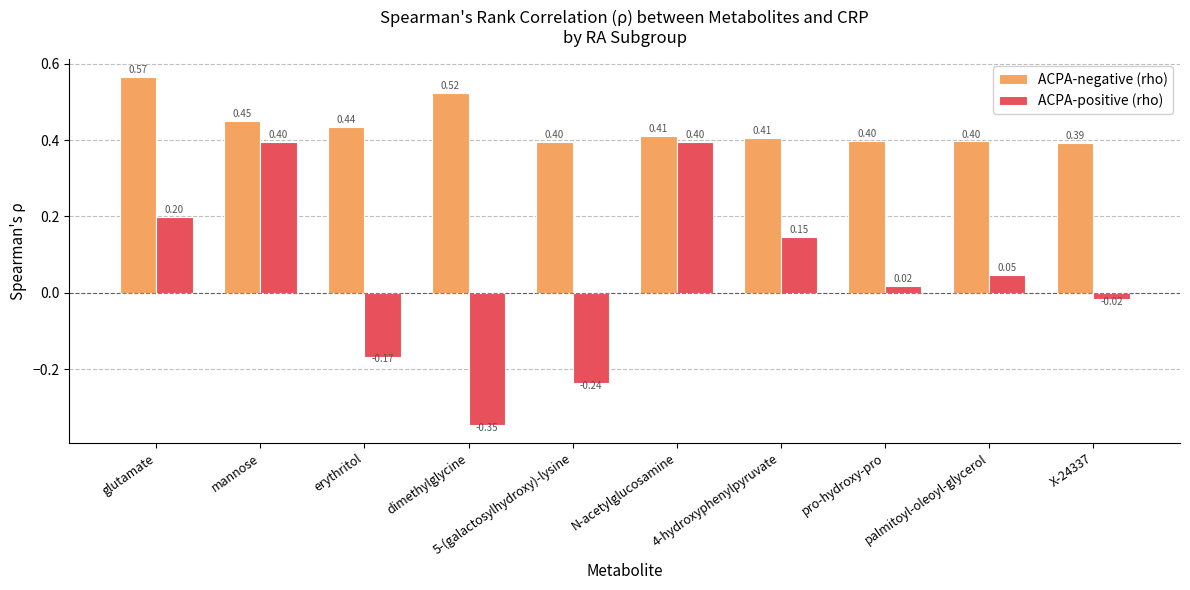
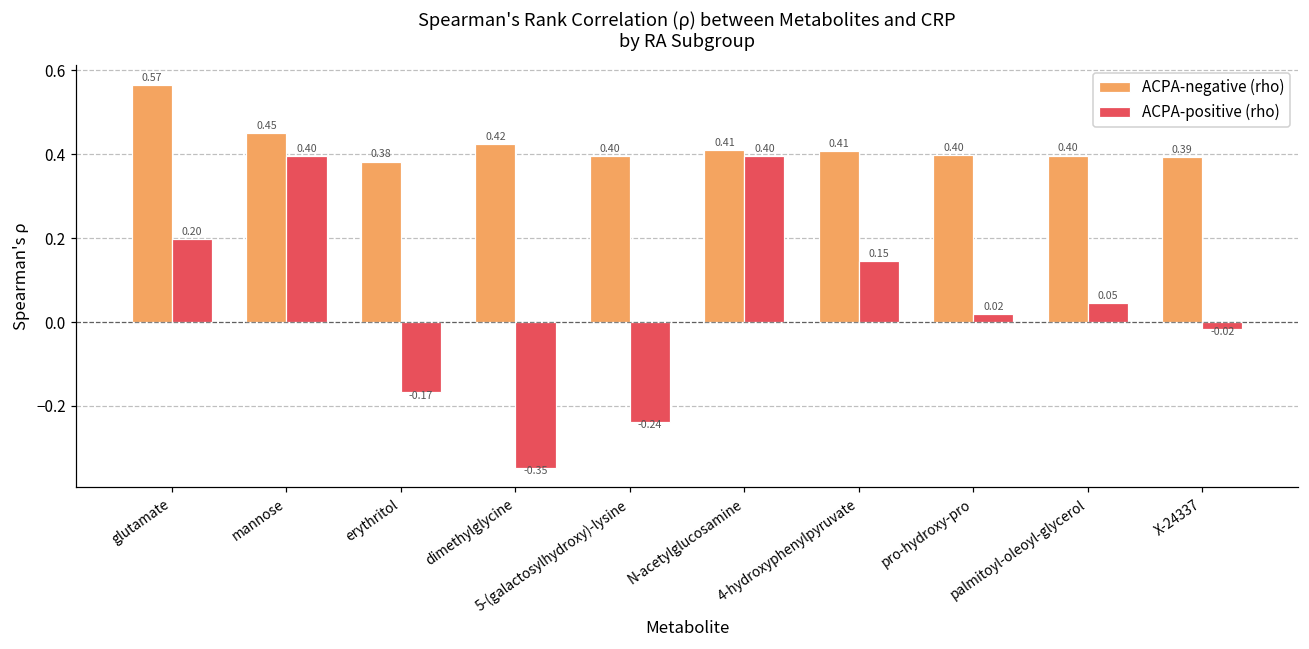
  {
    "ACPA-negative (rho)": {
      "glutamate": 0.57,
      "mannose": 0.45,
-     "erythritol": 0.44,
-     "dimethylglycine": 0.52,
+     "erythritol": 0.38,
+     "dimethylglycine": 0.42,
      "5-(galactosylhydroxy)-lysine": 0.40,
      "N-acetylglucosamine": 0.41,
      "4-hydroxyphenylpyruvate": 0.41,
      "pro-hydroxy-pro": 0.40,
      "palmitoyl-oleoyl-glycerol": 0.40,
      "X-24337": 0.39
    },
    "ACPA-positive (rho)": {
      "glutamate": 0.20,
      "mannose": 0.40,
      "erythritol": -0.17,
      "dimethylglycine": -0.35,
      "5-(galactosylhydroxy)-lysine": -0.24,
      "N-acetylglucosamine": 0.40,
      "4-hydroxyphenylpyruvate": 0.15,
      "pro-hydroxy-pro": 0.02,
      "palmitoyl-oleoyl-glycerol": 0.05,
      "X-24337": -0.02
    }
  }
